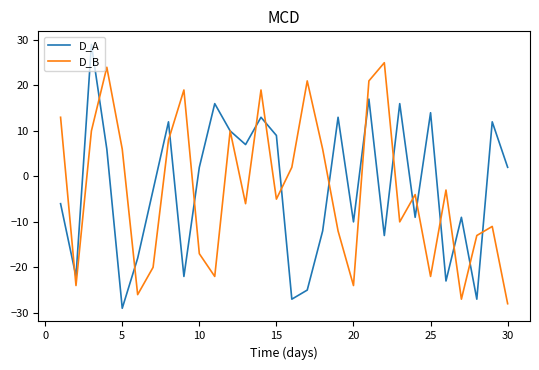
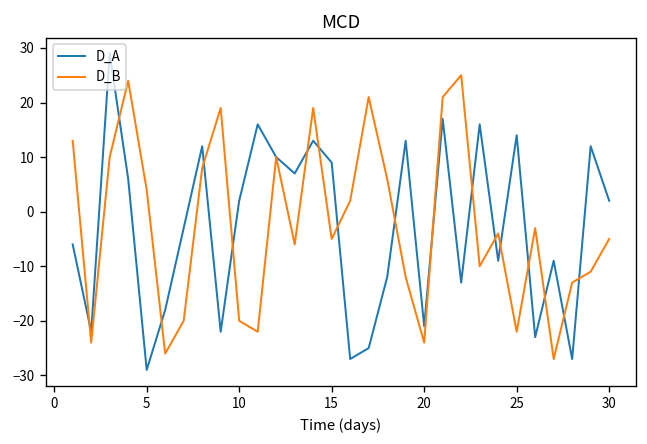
  {
    "D_A": {
      "5": -29,
      "10": 2,
      "15": 9,
-     "20": -10,
+     "20": -21,
      "25": 14,
      "30": 2
    },
    "D_B": {
-     "5": 6,
-     "10": -17,
+     "5": 4,
+     "10": -20,
      "15": -5,
      "20": -24,
      "25": -22,
-     "30": -28
+     "30": -5
    }
  }
